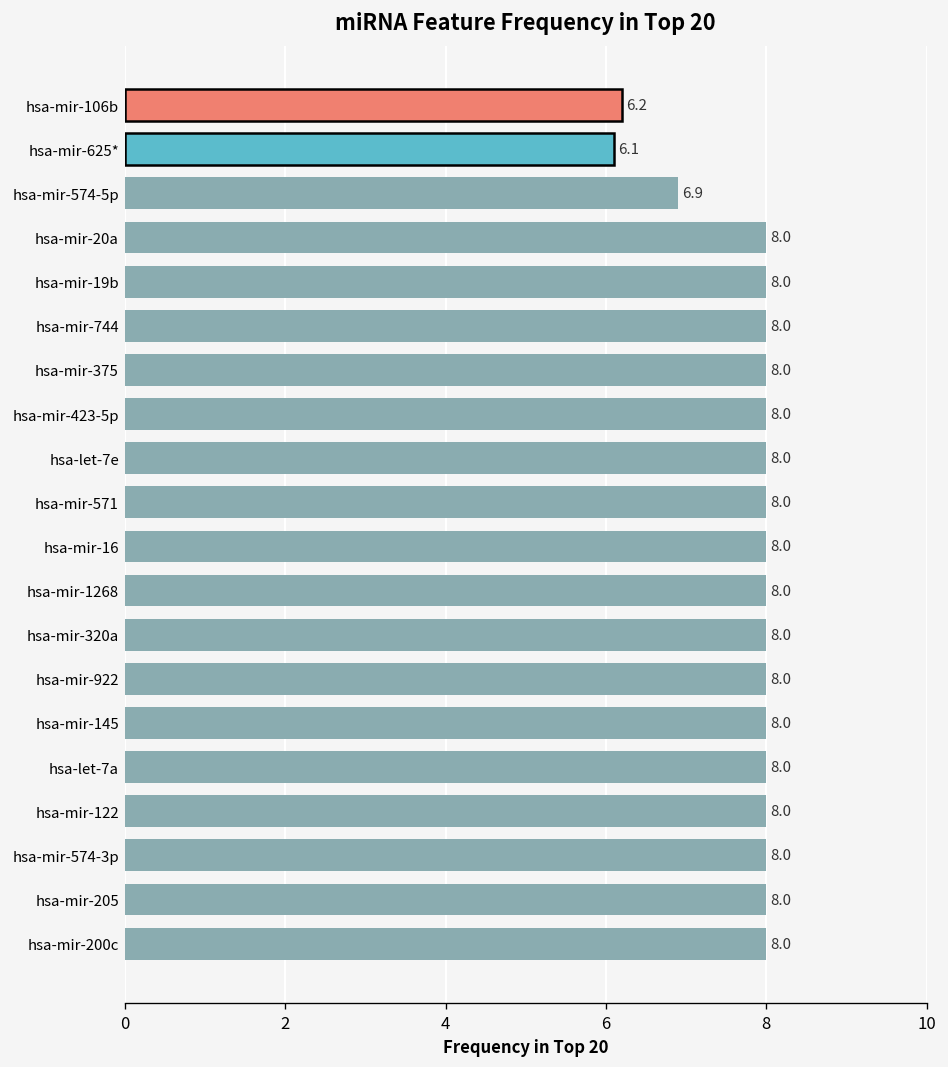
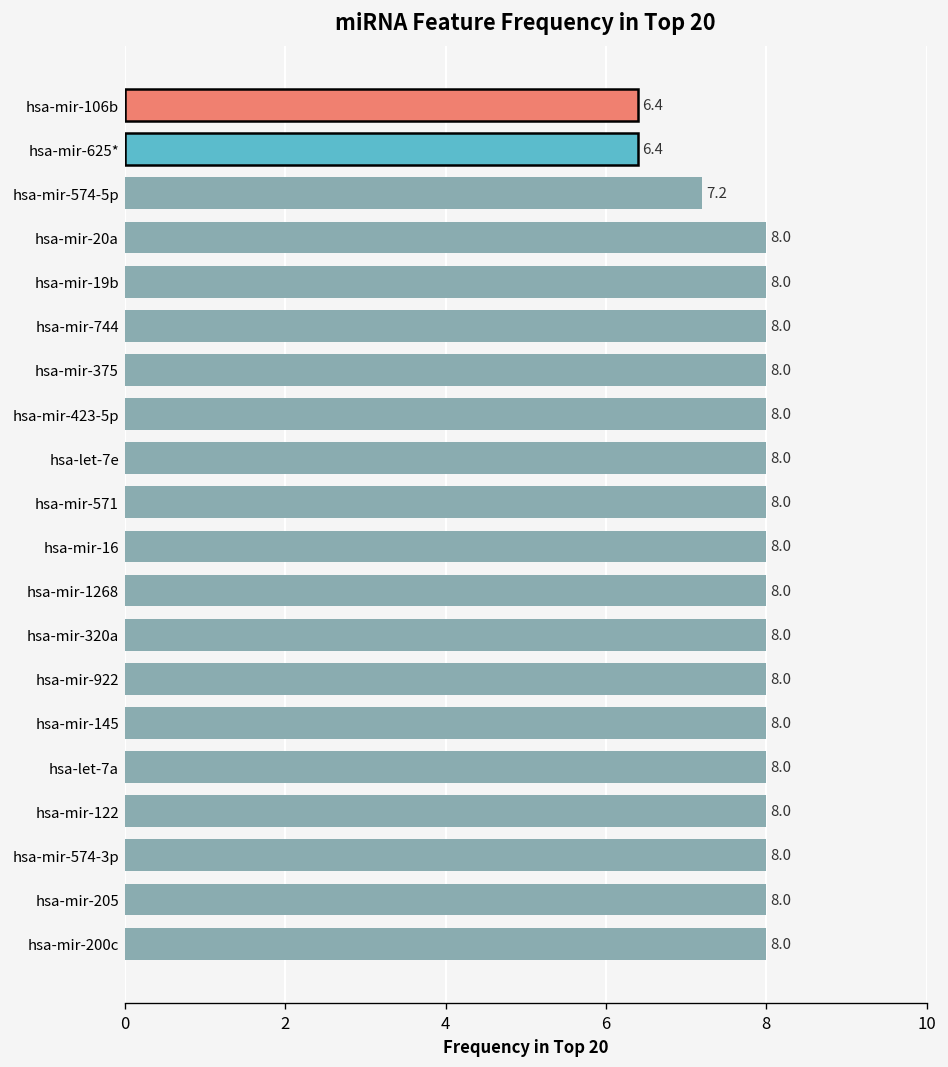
  {
-   "hsa-mir-106b": 6.2,
-   "hsa-mir-625*": 6.1,
-   "hsa-mir-574-5p": 6.9,
+   "hsa-mir-106b": 6.4,
+   "hsa-mir-625*": 6.4,
+   "hsa-mir-574-5p": 7.2,
    "hsa-mir-20a": 8.0,
    "hsa-mir-19b": 8.0,
    "hsa-mir-744": 8.0,
    "hsa-mir-375": 8.0,
    "hsa-mir-423-5p": 8.0,
    "hsa-let-7e": 8.0,
    "hsa-mir-571": 8.0,
    "hsa-mir-16": 8.0,
    "hsa-mir-1268": 8.0,
    "hsa-mir-320a": 8.0,
    "hsa-mir-922": 8.0,
    "hsa-mir-145": 8.0,
    "hsa-let-7a": 8.0,
    "hsa-mir-122": 8.0,
    "hsa-mir-574-3p": 8.0,
    "hsa-mir-205": 8.0,
    "hsa-mir-200c": 8.0
  }
